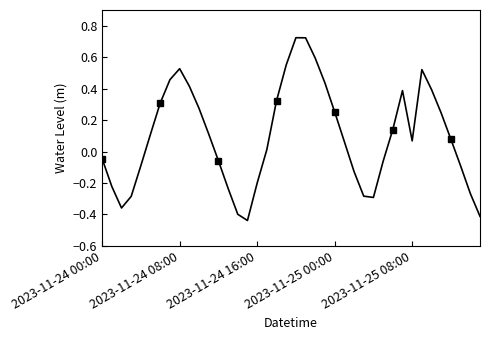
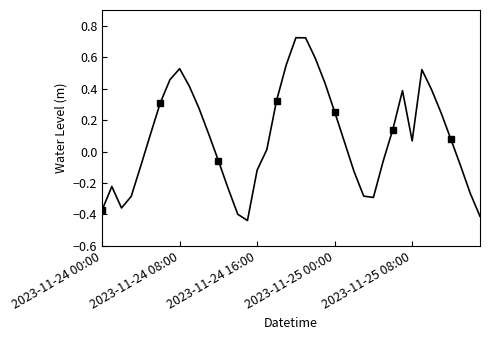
  {
-   "2023-11-24 00:00": -0.05,
+   "2023-11-24 00:00": -0.37,
    "2023-11-24 08:00": 0.53,
-   "2023-11-24 16:00": -0.20,
+   "2023-11-24 16:00": -0.12,
    "2023-11-25 00:00": 0.25,
    "2023-11-25 08:00": 0.07
  }
